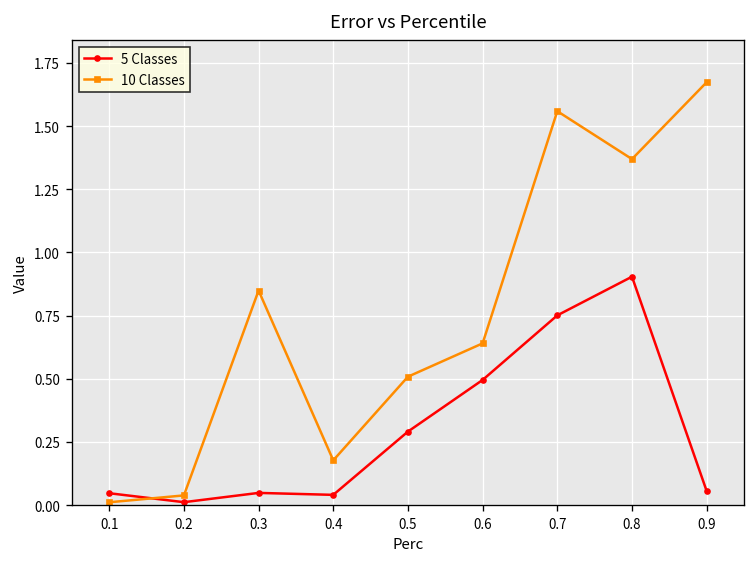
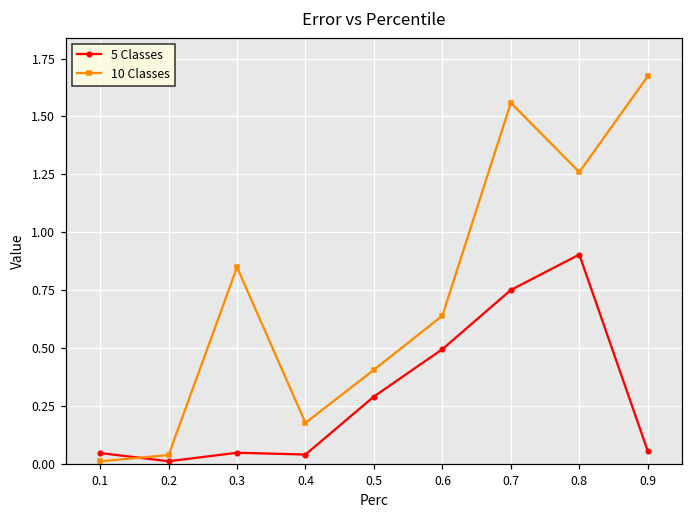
  {
    "5 Classes": {
      "0.1": 0.05,
      "0.2": 0.01,
      "0.3": 0.05,
      "0.4": 0.04,
      "0.5": 0.29,
      "0.6": 0.50,
      "0.7": 0.75,
      "0.8": 0.90,
      "0.9": 0.06
    },
    "10 Classes": {
      "0.1": 0.01,
      "0.2": 0.04,
      "0.3": 0.85,
      "0.4": 0.18,
-     "0.5": 0.51,
+     "0.5": 0.41,
      "0.6": 0.64,
      "0.7": 1.56,
-     "0.8": 1.37,
+     "0.8": 1.26,
      "0.9": 1.67
    }
  }
